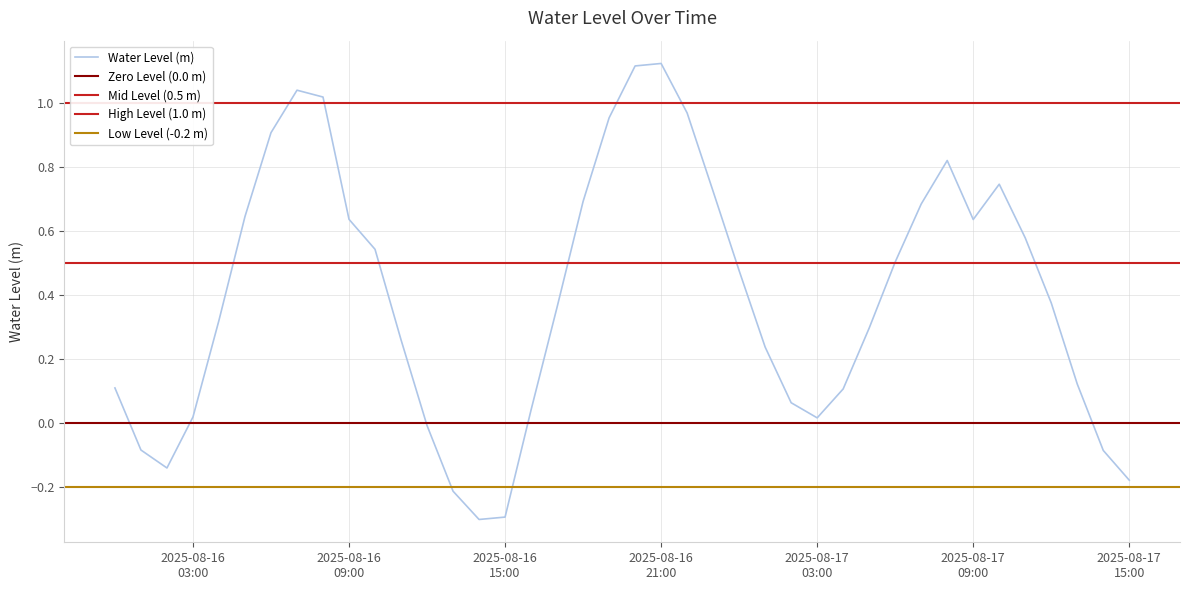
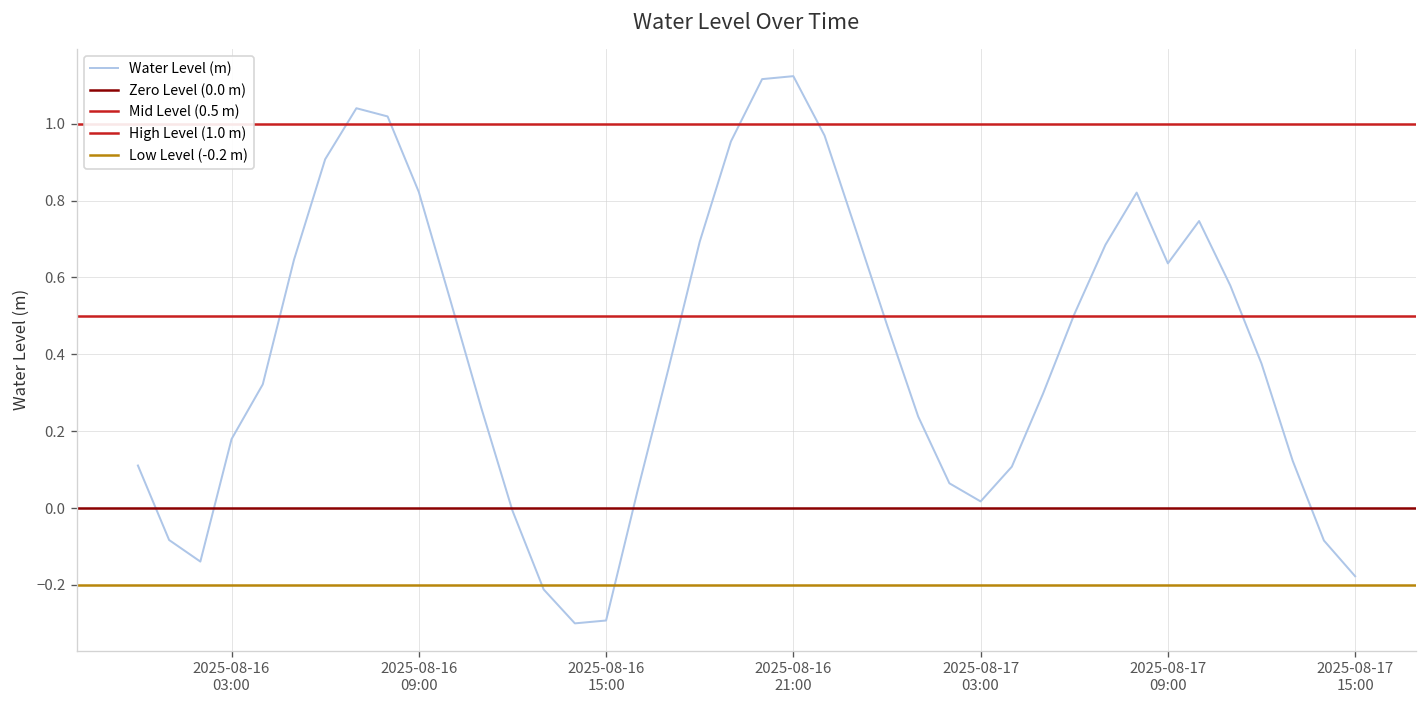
  {
-   "2025-08-16 03:00": 0.02,
-   "2025-08-16 09:00": 0.64,
+   "2025-08-16 03:00": 0.18,
+   "2025-08-16 09:00": 0.82,
    "2025-08-16 15:00": -0.29,
    "2025-08-16 21:00": 1.12,
    "2025-08-17 03:00": 0.02,
    "2025-08-17 09:00": 0.64,
    "2025-08-17 15:00": -0.18
  }
